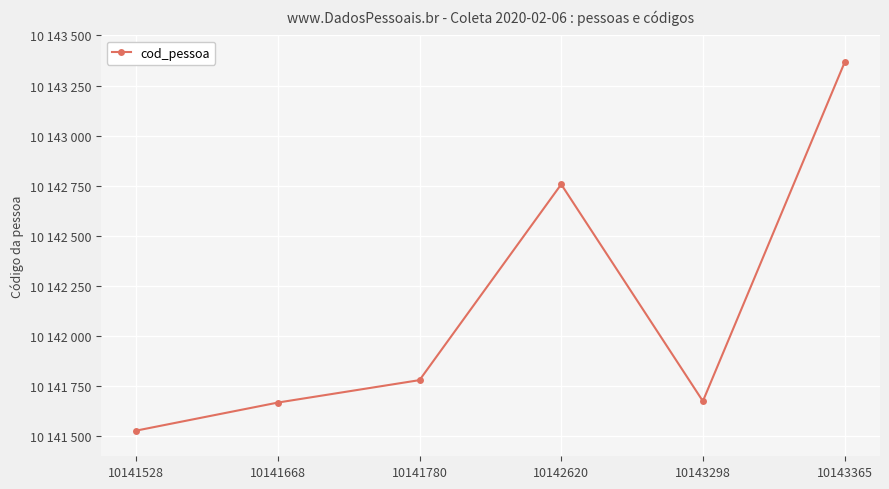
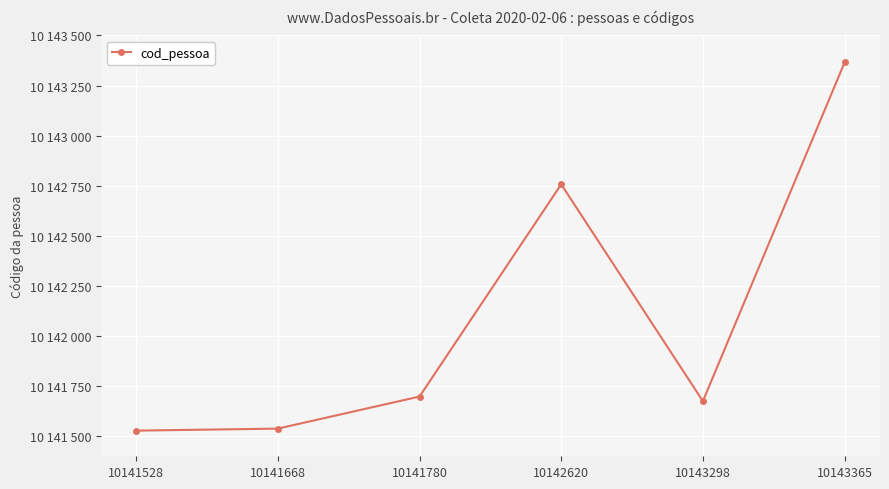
  {
    "10141528": 10141530,
-   "10141668": 10141670,
-   "10141780": 10141780,
+   "10141668": 10141540,
+   "10141780": 10141700,
    "10142620": 10142760,
    "10143298": 10141680,
    "10143365": 10143370
  }
